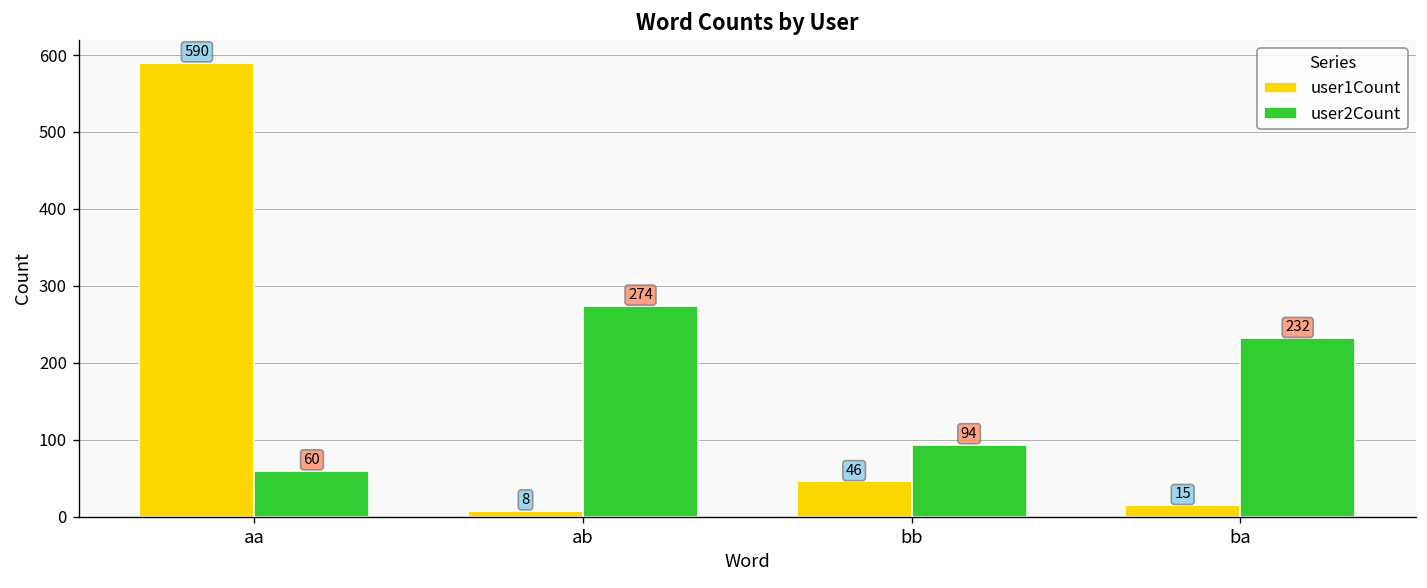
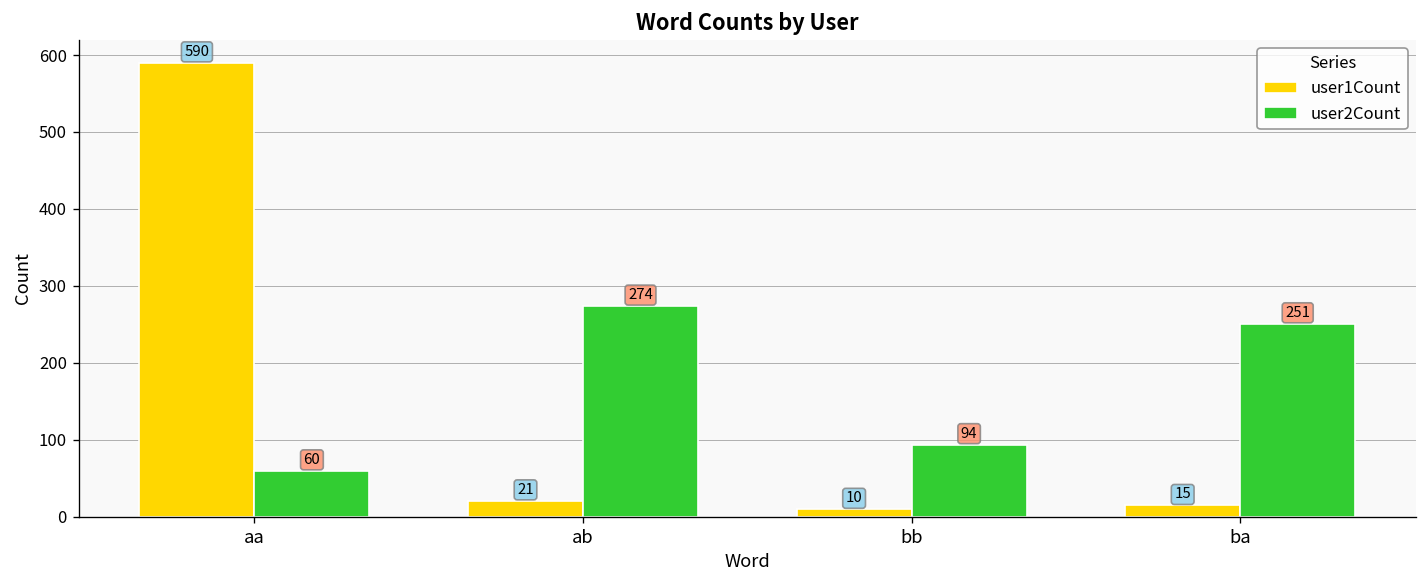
  {
    "user1Count": {
-     "ab": 8,
-     "bb": 46
+     "ab": 21,
+     "bb": 10
    },
    "user2Count": {
-     "ba": 232
+     "ba": 251
    }
  }
